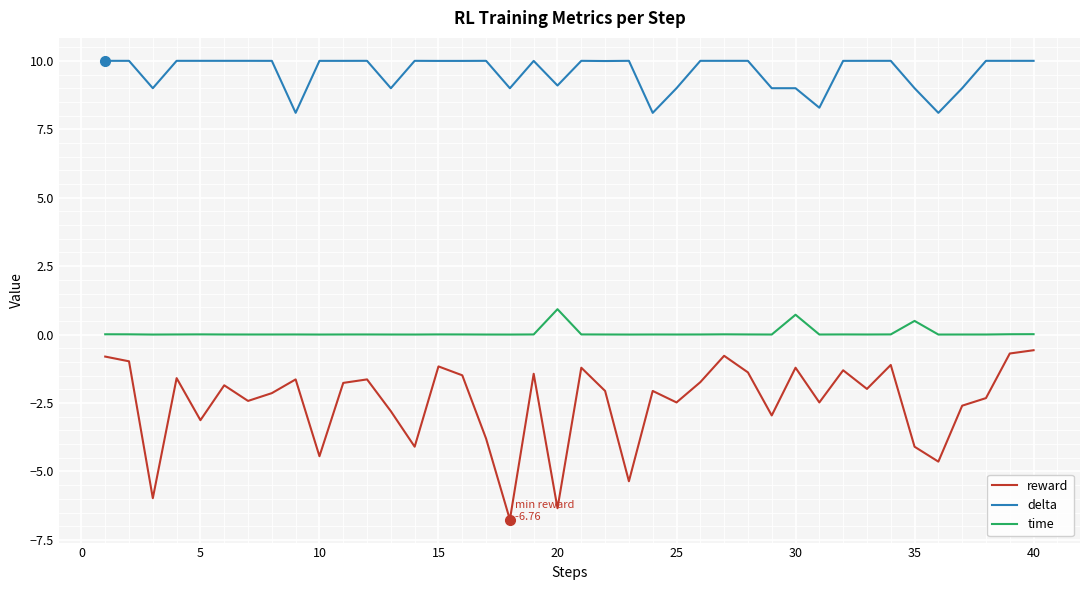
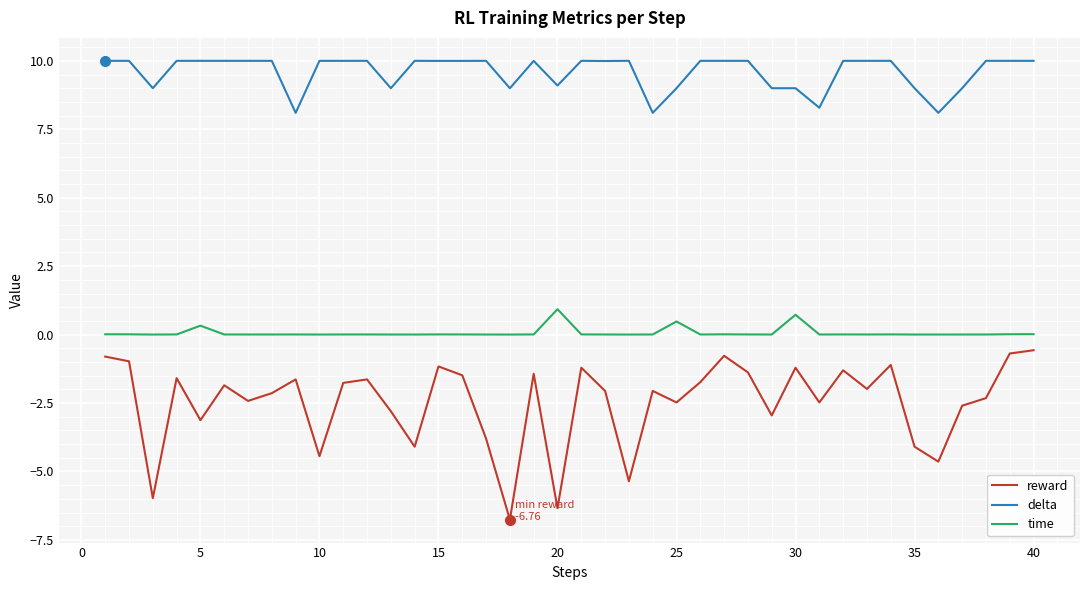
  {
    "time": {
-     "5": 0.0,
+     "5": 0.3,
      "10": 0.0,
      "15": 0.0,
      "20": 0.9,
-     "25": 0.0,
+     "25": 0.5,
      "30": 0.7,
-     "35": 0.5,
+     "35": 0.0,
      "40": 0.0
    }
  }
